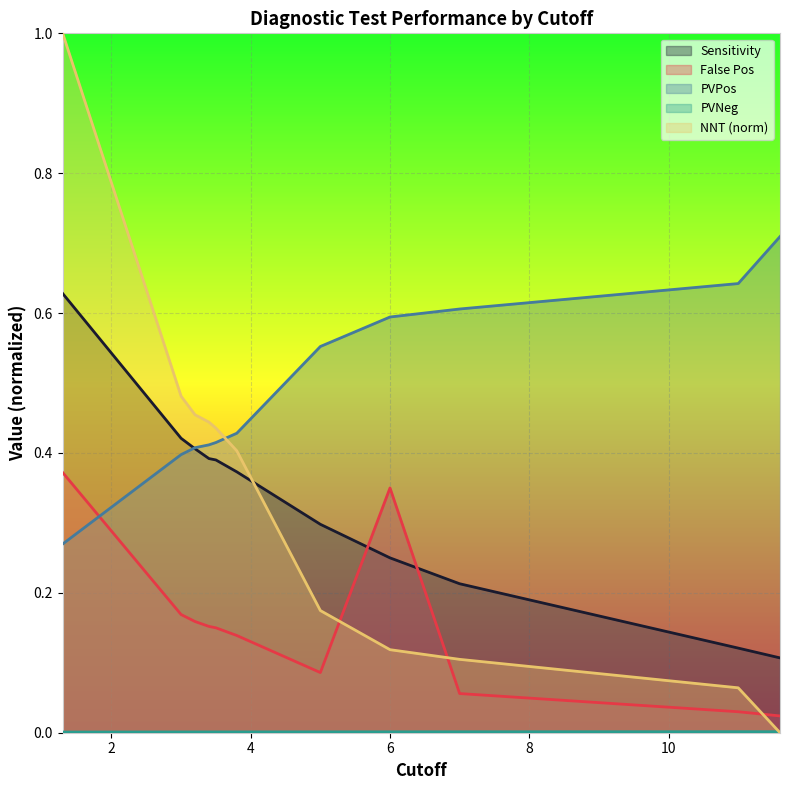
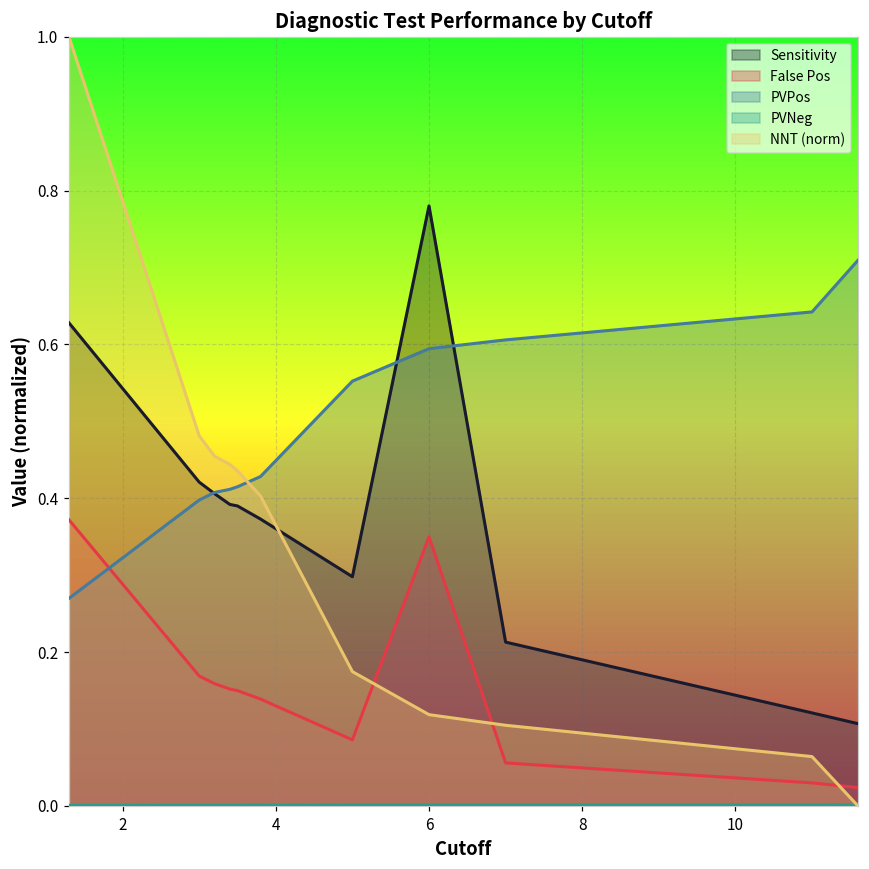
  {
    "Sensitivity": {
-     "6": 0.25
+     "6": 0.78
    },
    "False Pos": {
      "6": 0.35
    },
    "NNT (norm)": {
      "6": 0.12
    }
  }
